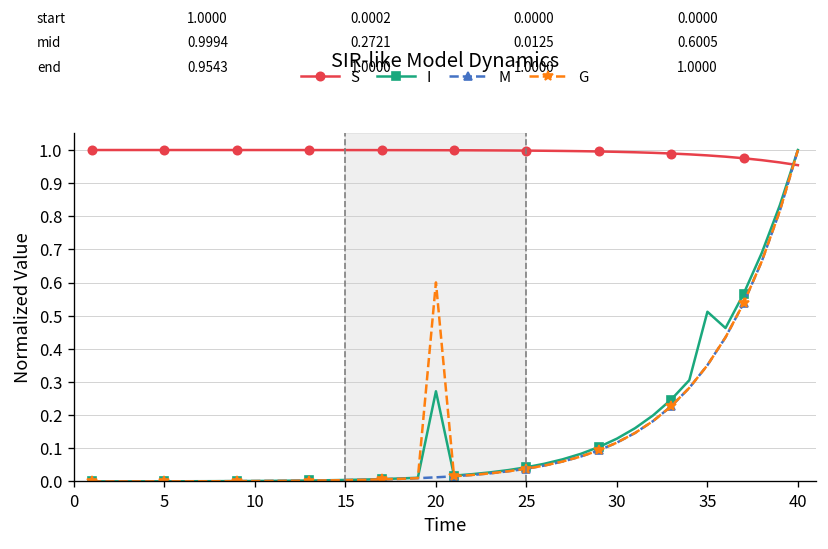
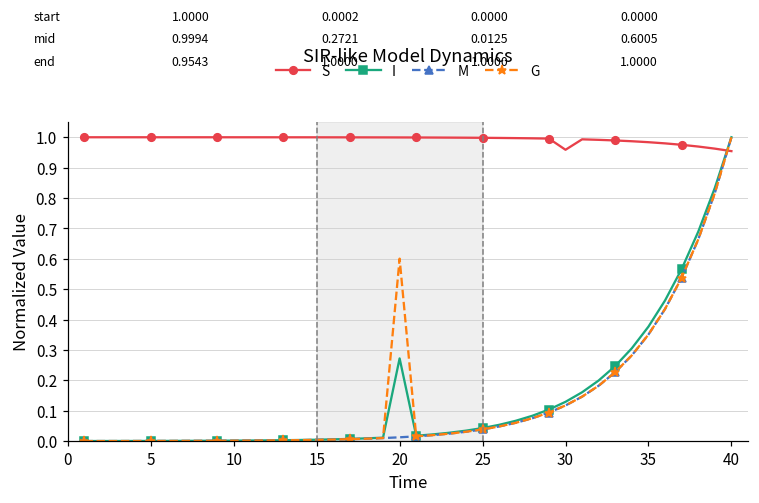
  {
    "S": {
      "5": 1.00,
      "10": 1.00,
      "15": 1.00,
      "20": 1.00,
      "25": 1.00,
-     "30": 0.99,
+     "30": 0.96,
      "35": 0.98,
      "40": 0.95
    },
    "I": {
      "20": 0.27,
      "30": 0.13,
-     "35": 0.51
+     "35": 0.38
    },
    "M": {
      "20": 0.01
    },
    "G": {
      "20": 0.60
    }
  }
